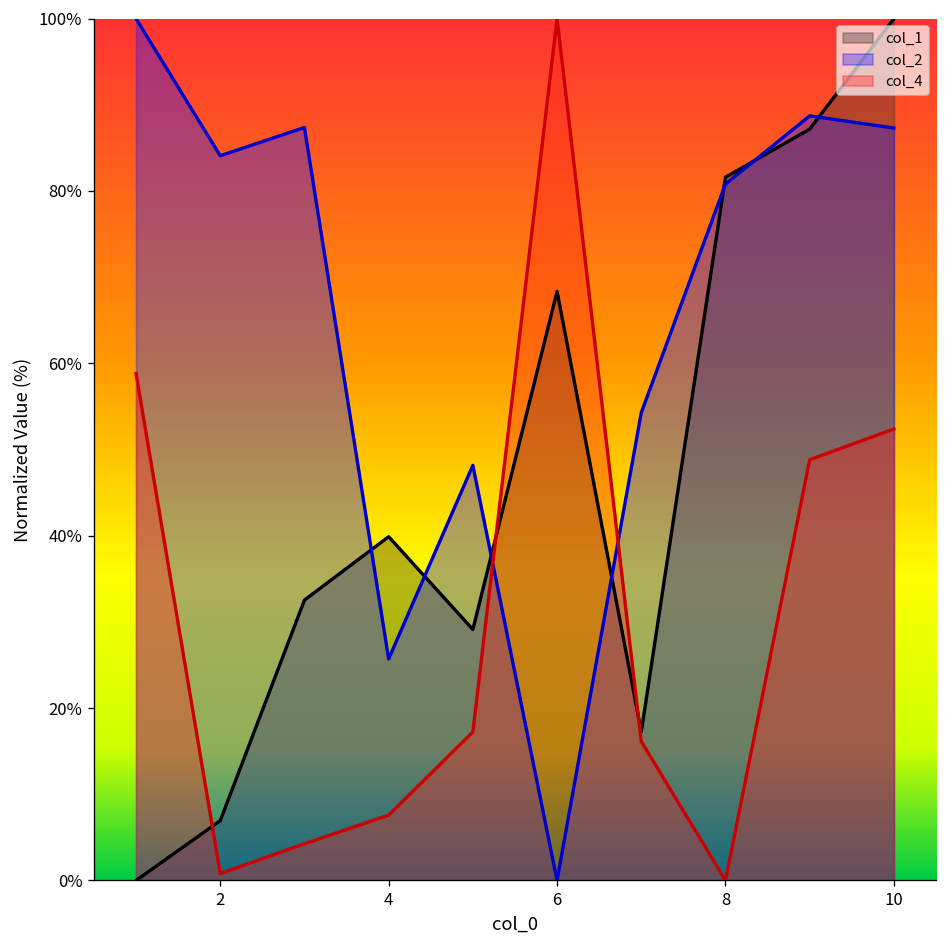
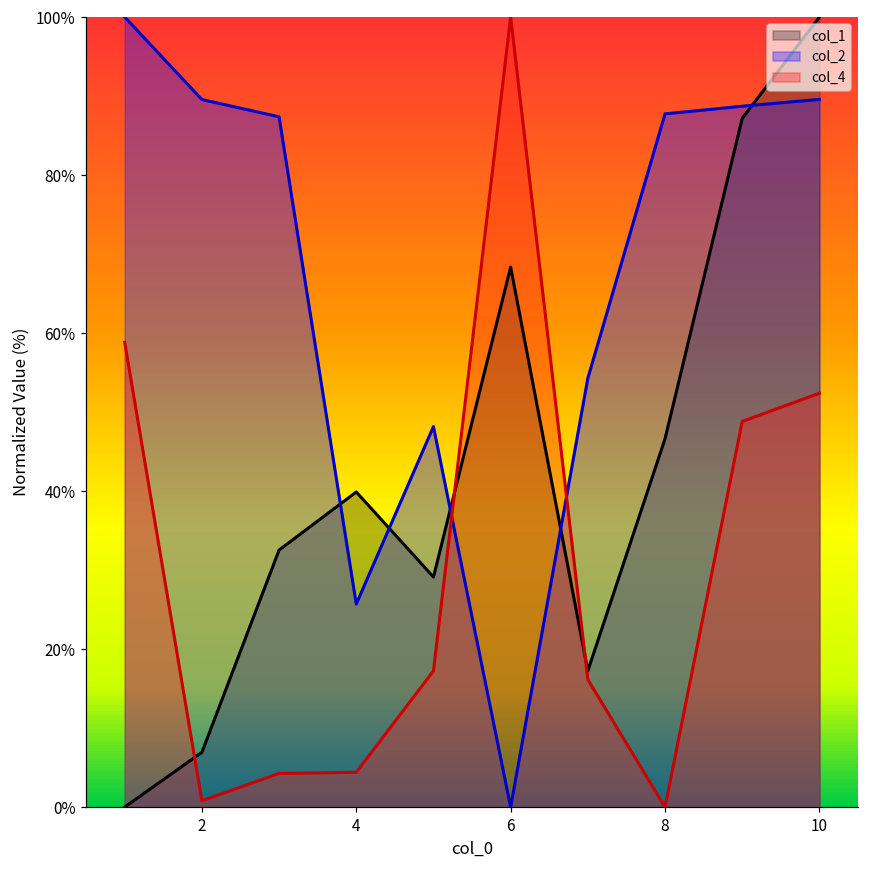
  {
    "col_1": {
      "2": "7%",
      "4": "40%",
      "6": "68%",
-     "8": "82%",
+     "8": "47%",
      "10": "100%"
    },
    "col_2": {
-     "2": "84%",
+     "2": "90%",
      "4": "26%",
      "6": "0%",
-     "8": "81%",
-     "10": "87%"
+     "8": "88%",
+     "10": "90%"
    },
    "col_4": {
      "2": "1%",
-     "4": "8%",
+     "4": "4%",
      "6": "100%",
      "8": "0%",
      "10": "52%"
    }
  }
